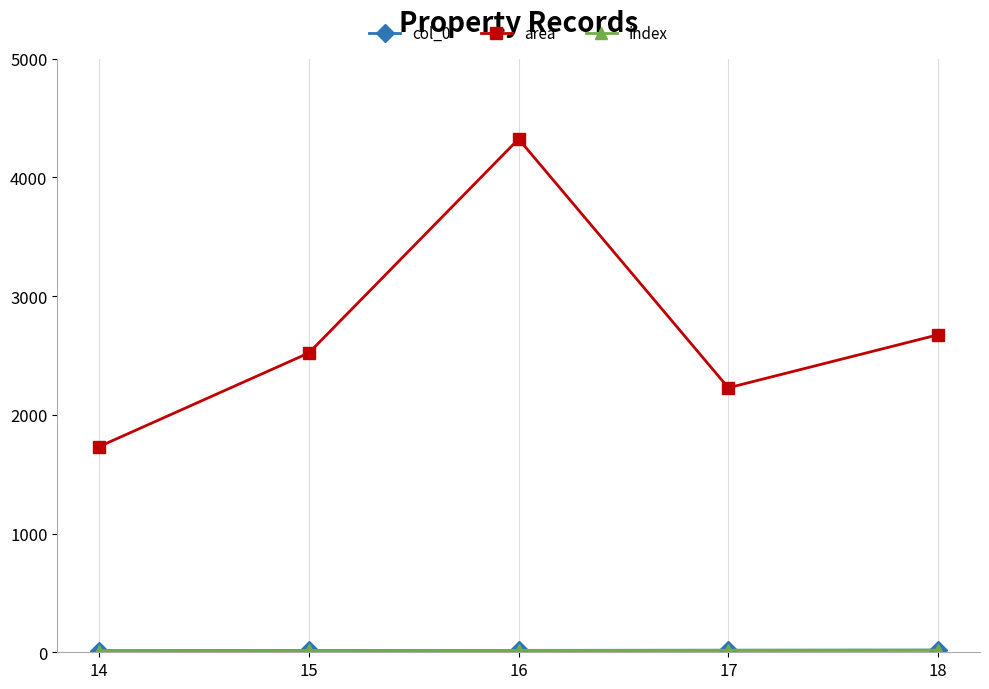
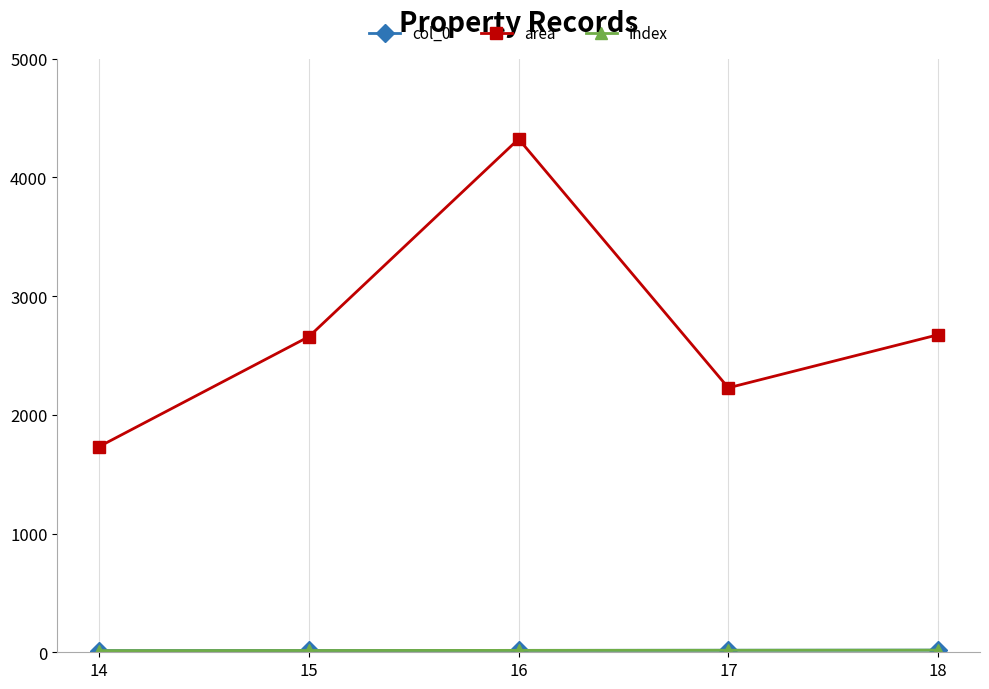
  {
    "index": {
      "14": 10,
      "15": 20,
      "16": 20,
      "17": 20,
      "18": 20
    },
    "area": {
      "14": 1730,
-     "15": 2520,
+     "15": 2660,
      "16": 4320,
      "17": 2230,
      "18": 2680
    }
  }
